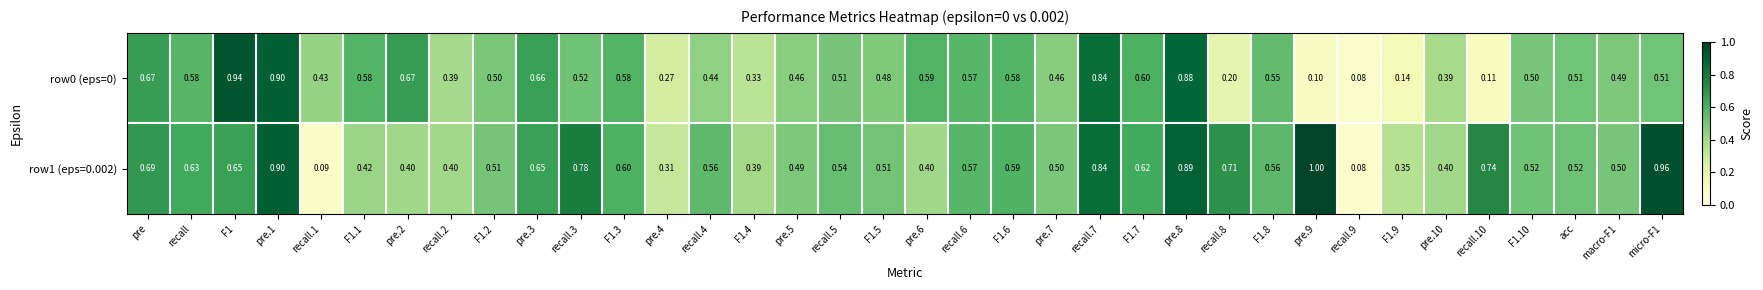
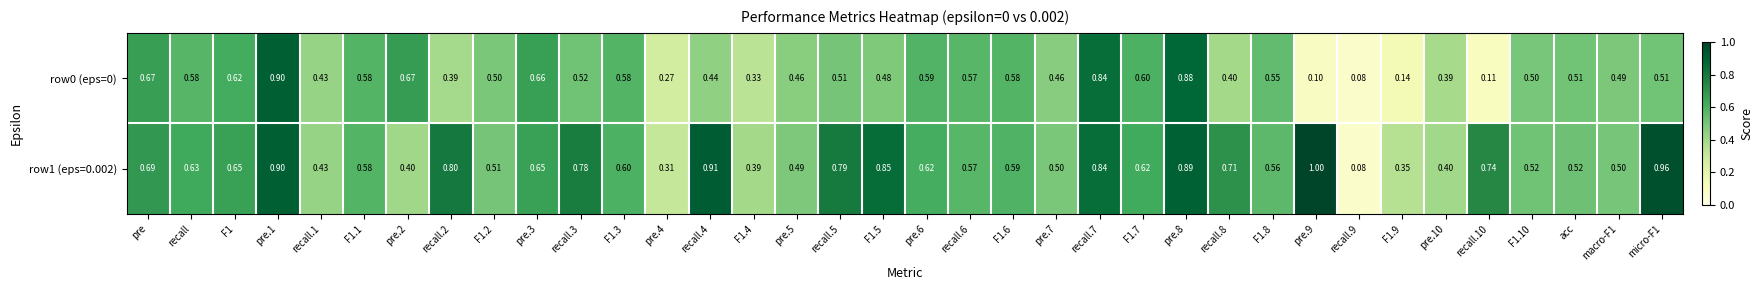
  {
    "row0 (eps=0)": {
      "pre": 0.67,
      "recall": 0.58,
-     "F1": 0.94,
+     "F1": 0.62,
      "pre.1": 0.90,
      "recall.1": 0.43,
      "F1.1": 0.58,
      "pre.2": 0.67,
      "recall.2": 0.39,
      "F1.2": 0.50,
      "pre.3": 0.66,
      "recall.3": 0.52,
      "F1.3": 0.58,
      "pre.4": 0.27,
      "recall.4": 0.44,
      "F1.4": 0.33,
      "pre.5": 0.46,
      "recall.5": 0.51,
      "F1.5": 0.48,
      "pre.6": 0.59,
      "recall.6": 0.57,
      "F1.6": 0.58,
      "pre.7": 0.46,
      "recall.7": 0.84,
      "F1.7": 0.60,
      "pre.8": 0.88,
-     "recall.8": 0.20,
+     "recall.8": 0.40,
      "F1.8": 0.55,
      "pre.9": 0.10,
      "recall.9": 0.08,
      "F1.9": 0.14,
      "pre.10": 0.39,
      "recall.10": 0.11,
      "F1.10": 0.50,
      "acc": 0.51,
      "macro-F1": 0.49,
      "micro-F1": 0.51
    },
    "row1 (eps=0.002)": {
      "pre": 0.69,
      "recall": 0.63,
      "F1": 0.65,
      "pre.1": 0.90,
-     "recall.1": 0.09,
-     "F1.1": 0.42,
+     "recall.1": 0.43,
+     "F1.1": 0.58,
      "pre.2": 0.40,
-     "recall.2": 0.40,
+     "recall.2": 0.80,
      "F1.2": 0.51,
      "pre.3": 0.65,
      "recall.3": 0.78,
      "F1.3": 0.60,
      "pre.4": 0.31,
-     "recall.4": 0.56,
+     "recall.4": 0.91,
      "F1.4": 0.39,
      "pre.5": 0.49,
-     "recall.5": 0.54,
-     "F1.5": 0.51,
-     "pre.6": 0.40,
+     "recall.5": 0.79,
+     "F1.5": 0.85,
+     "pre.6": 0.62,
      "recall.6": 0.57,
      "F1.6": 0.59,
      "pre.7": 0.50,
      "recall.7": 0.84,
      "F1.7": 0.62,
      "pre.8": 0.89,
      "recall.8": 0.71,
      "F1.8": 0.56,
      "pre.9": 1.00,
      "recall.9": 0.08,
      "F1.9": 0.35,
      "pre.10": 0.40,
      "recall.10": 0.74,
      "F1.10": 0.52,
      "acc": 0.52,
      "macro-F1": 0.50,
      "micro-F1": 0.96
    }
  }
